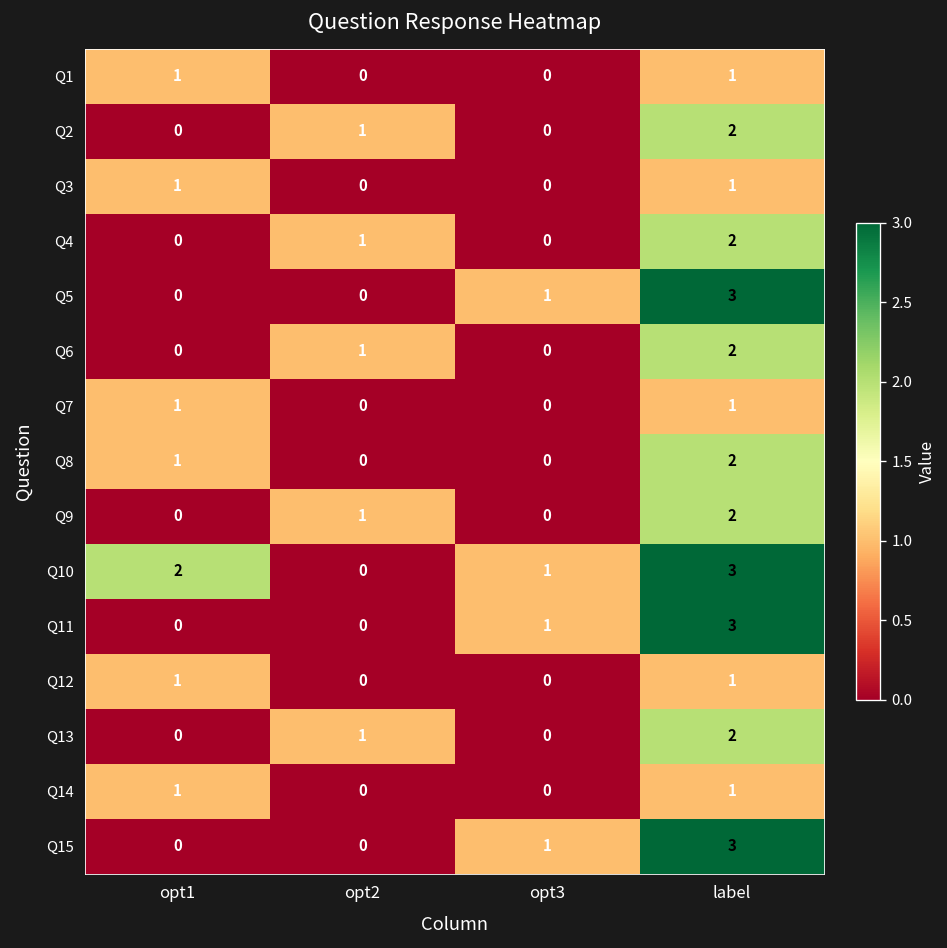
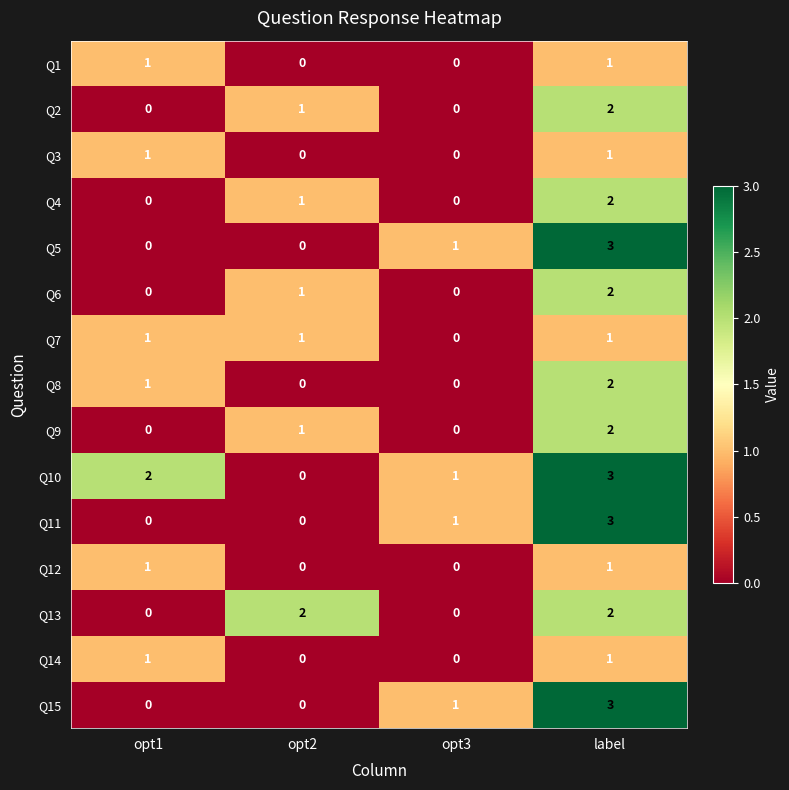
  {
    "Q1": {
      "opt1": 1,
      "opt2": 0,
      "opt3": 0,
      "label": 1
    },
    "Q2": {
      "opt1": 0,
      "opt2": 1,
      "opt3": 0,
      "label": 2
    },
    "Q3": {
      "opt1": 1,
      "opt2": 0,
      "opt3": 0,
      "label": 1
    },
    "Q4": {
      "opt1": 0,
      "opt2": 1,
      "opt3": 0,
      "label": 2
    },
    "Q5": {
      "opt1": 0,
      "opt2": 0,
      "opt3": 1,
      "label": 3
    },
    "Q6": {
      "opt1": 0,
      "opt2": 1,
      "opt3": 0,
      "label": 2
    },
    "Q7": {
      "opt1": 1,
-     "opt2": 0,
+     "opt2": 1,
      "opt3": 0,
      "label": 1
    },
    "Q8": {
      "opt1": 1,
      "opt2": 0,
      "opt3": 0,
      "label": 2
    },
    "Q9": {
      "opt1": 0,
      "opt2": 1,
      "opt3": 0,
      "label": 2
    },
    "Q10": {
      "opt1": 2,
      "opt2": 0,
      "opt3": 1,
      "label": 3
    },
    "Q11": {
      "opt1": 0,
      "opt2": 0,
      "opt3": 1,
      "label": 3
    },
    "Q12": {
      "opt1": 1,
      "opt2": 0,
      "opt3": 0,
      "label": 1
    },
    "Q13": {
      "opt1": 0,
-     "opt2": 1,
+     "opt2": 2,
      "opt3": 0,
      "label": 2
    },
    "Q14": {
      "opt1": 1,
      "opt2": 0,
      "opt3": 0,
      "label": 1
    },
    "Q15": {
      "opt1": 0,
      "opt2": 0,
      "opt3": 1,
      "label": 3
    }
  }
